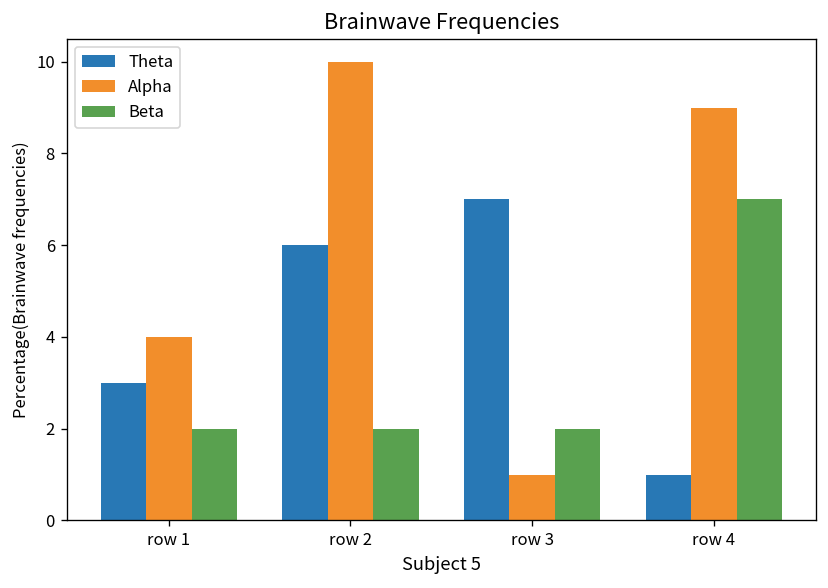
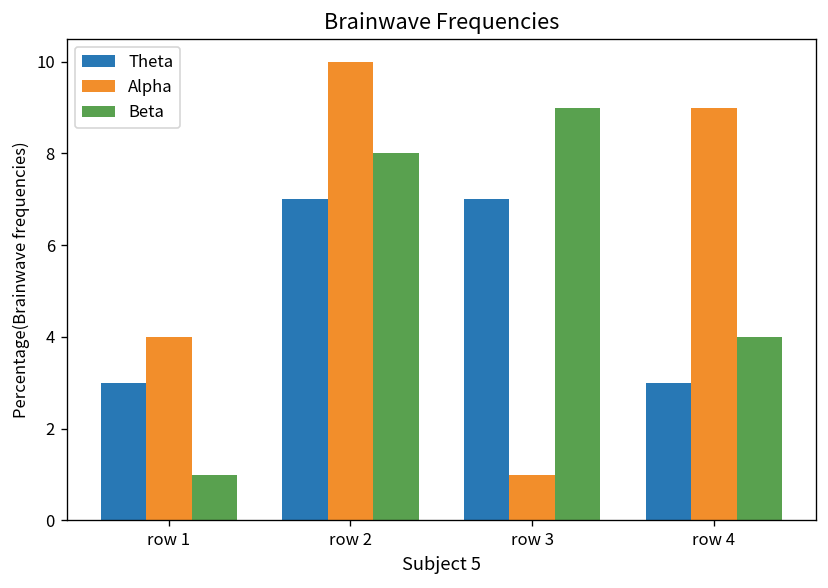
  {
    "Theta": {
      "row 1": 3,
-     "row 2": 6,
+     "row 2": 7,
      "row 3": 7,
-     "row 4": 1
+     "row 4": 3
    },
    "Alpha": {
      "row 1": 4,
      "row 2": 10,
      "row 3": 1,
      "row 4": 9
    },
    "Beta": {
-     "row 1": 2,
-     "row 2": 2,
-     "row 3": 2,
-     "row 4": 7
+     "row 1": 1,
+     "row 2": 8,
+     "row 3": 9,
+     "row 4": 4
    }
  }
